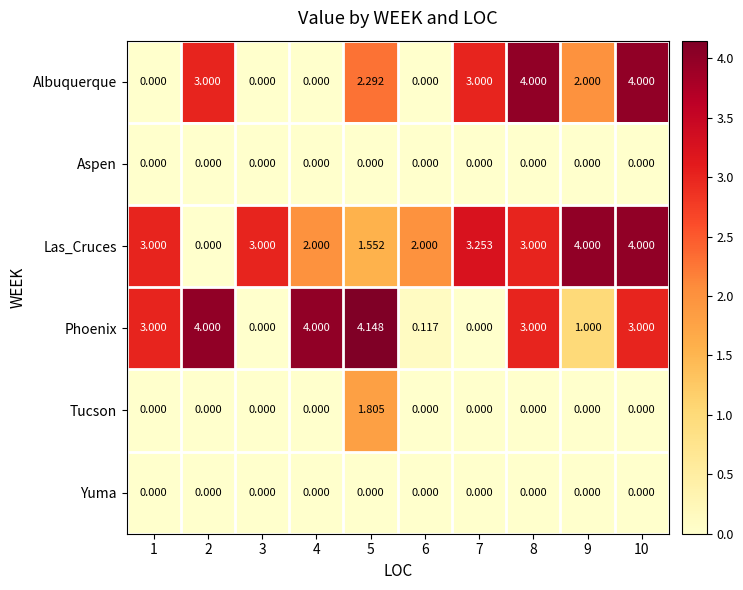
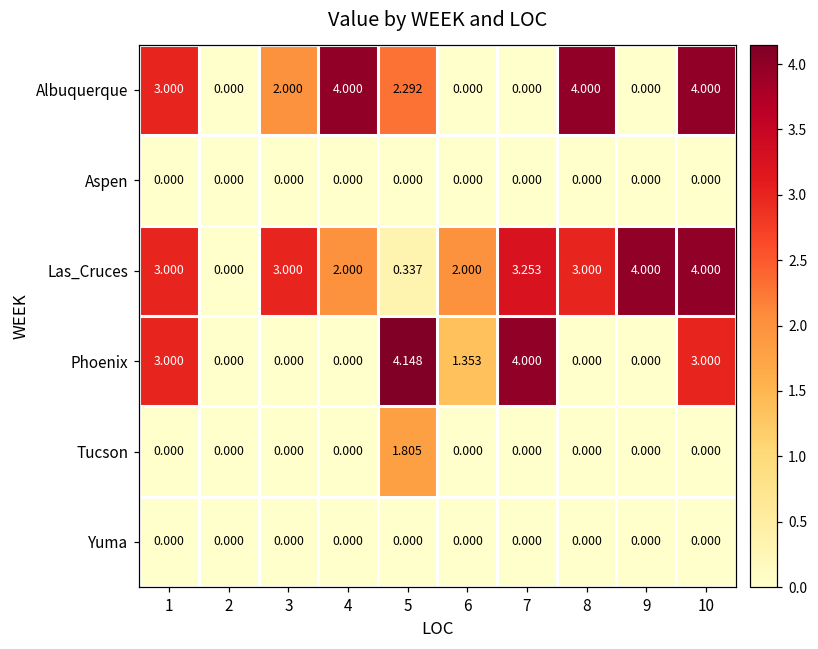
  {
    "Albuquerque": {
-     "1": 0.000,
-     "2": 3.000,
-     "3": 0.000,
-     "4": 0.000,
+     "1": 3.000,
+     "2": 0.000,
+     "3": 2.000,
+     "4": 4.000,
      "5": 2.292,
      "6": 0.000,
-     "7": 3.000,
+     "7": 0.000,
      "8": 4.000,
-     "9": 2.000,
+     "9": 0.000,
      "10": 4.000
    },
    "Aspen": {
      "1": 0.000,
      "2": 0.000,
      "3": 0.000,
      "4": 0.000,
      "5": 0.000,
      "6": 0.000,
      "7": 0.000,
      "8": 0.000,
      "9": 0.000,
      "10": 0.000
    },
    "Las_Cruces": {
      "1": 3.000,
      "2": 0.000,
      "3": 3.000,
      "4": 2.000,
-     "5": 1.552,
+     "5": 0.337,
      "6": 2.000,
      "7": 3.253,
      "8": 3.000,
      "9": 4.000,
      "10": 4.000
    },
    "Phoenix": {
      "1": 3.000,
-     "2": 4.000,
+     "2": 0.000,
      "3": 0.000,
-     "4": 4.000,
+     "4": 0.000,
      "5": 4.148,
-     "6": 0.117,
-     "7": 0.000,
-     "8": 3.000,
-     "9": 1.000,
+     "6": 1.353,
+     "7": 4.000,
+     "8": 0.000,
+     "9": 0.000,
      "10": 3.000
    },
    "Tucson": {
      "1": 0.000,
      "2": 0.000,
      "3": 0.000,
      "4": 0.000,
      "5": 1.805,
      "6": 0.000,
      "7": 0.000,
      "8": 0.000,
      "9": 0.000,
      "10": 0.000
    },
    "Yuma": {
      "1": 0.000,
      "2": 0.000,
      "3": 0.000,
      "4": 0.000,
      "5": 0.000,
      "6": 0.000,
      "7": 0.000,
      "8": 0.000,
      "9": 0.000,
      "10": 0.000
    }
  }
